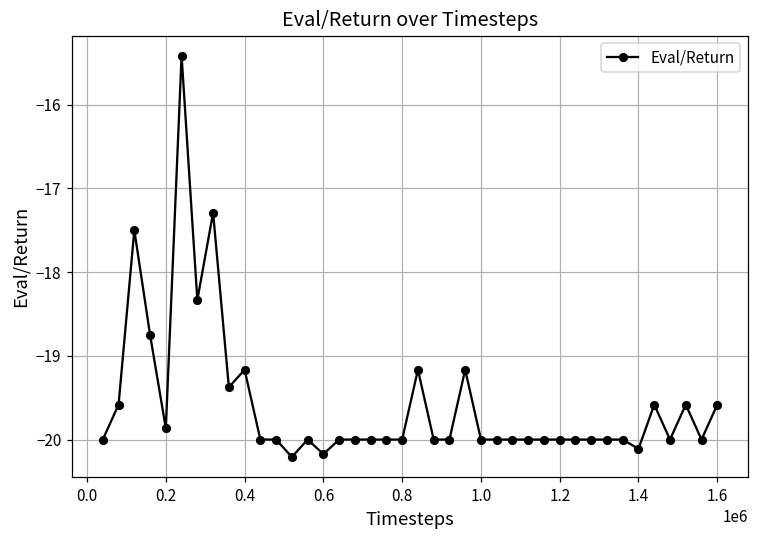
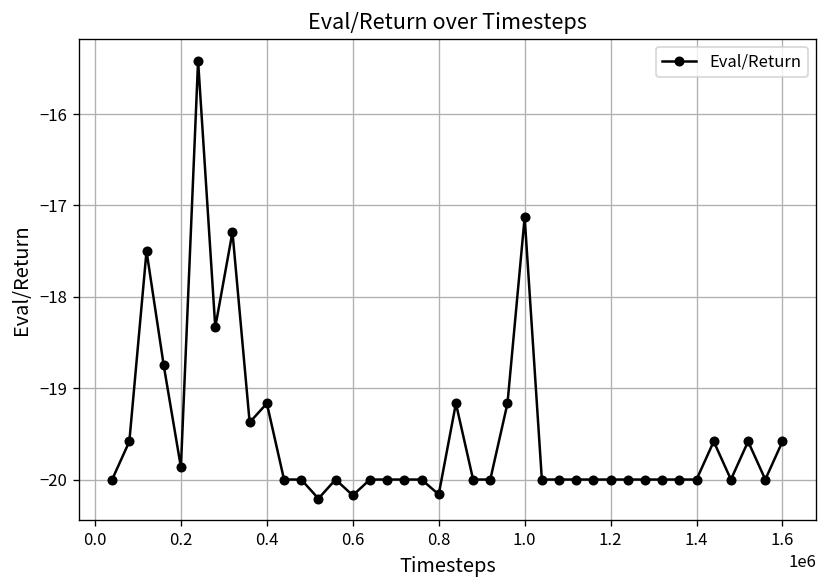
  {
    "0.2": -19.9,
    "0.4": -19.2,
    "0.6": -20.2,
-   "0.8": -20.0,
-   "1.0": -20.0,
+   "0.8": -20.2,
+   "1.0": -17.1,
    "1.2": -20.0,
-   "1.4": -20.1,
+   "1.4": -20.0,
    "1.6": -19.6
  }
